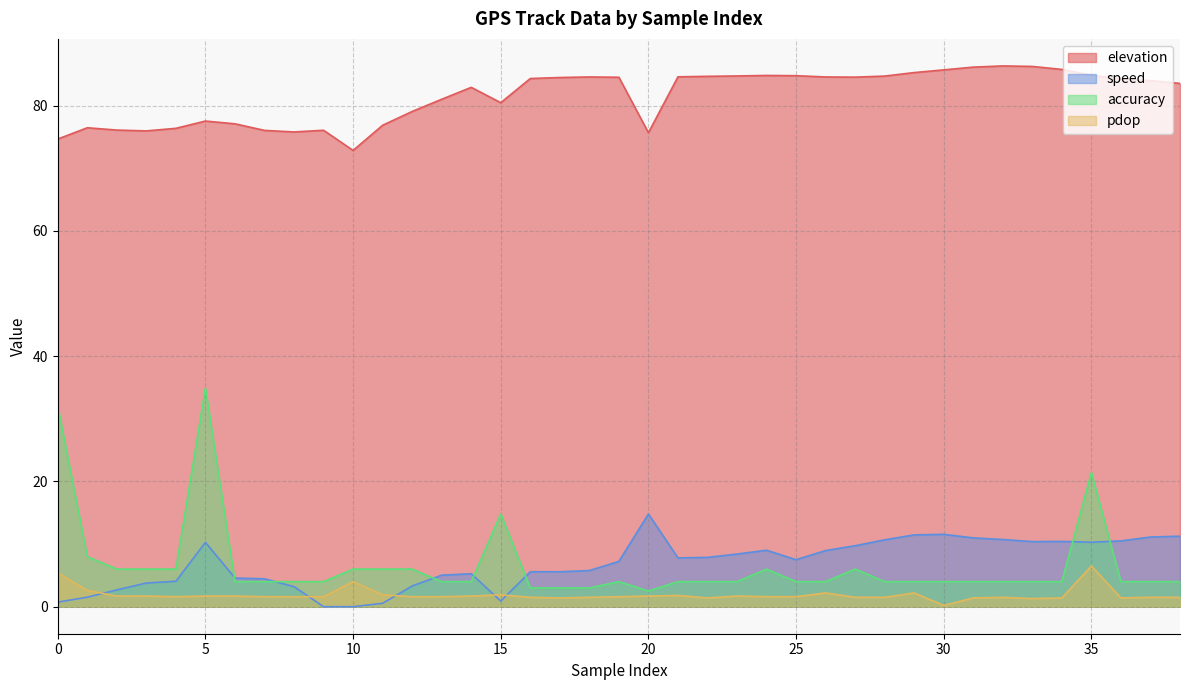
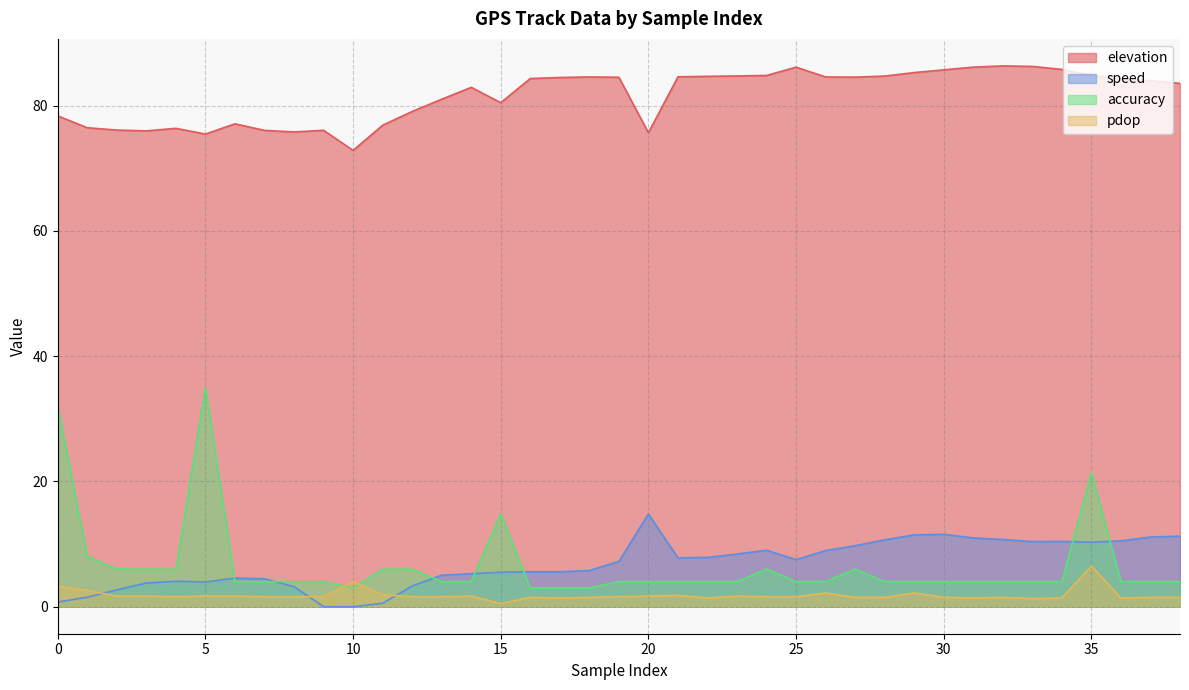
  {
    "elevation": {
-     "0": 75,
-     "5": 78,
+     "0": 78,
+     "5": 75,
      "10": 73,
      "15": 80,
      "20": 76,
-     "25": 85,
+     "25": 86,
      "30": 86
    },
    "speed": {
      "0": 1,
-     "5": 10,
+     "5": 4,
      "10": 0,
-     "15": 1,
+     "15": 6,
      "20": 15,
      "25": 8,
      "30": 12,
      "35": 10
    },
    "accuracy": {
      "0": 32,
      "5": 35,
-     "10": 6,
+     "10": 3,
      "15": 15,
-     "20": 3,
+     "20": 4,
      "25": 4,
      "30": 4,
      "35": 21
    },
    "pdop": {
-     "0": 5,
+     "0": 3,
      "5": 2,
      "10": 4,
-     "15": 2,
+     "15": 1,
      "20": 2,
      "25": 2,
-     "30": 0,
+     "30": 2,
      "35": 7
    }
  }
